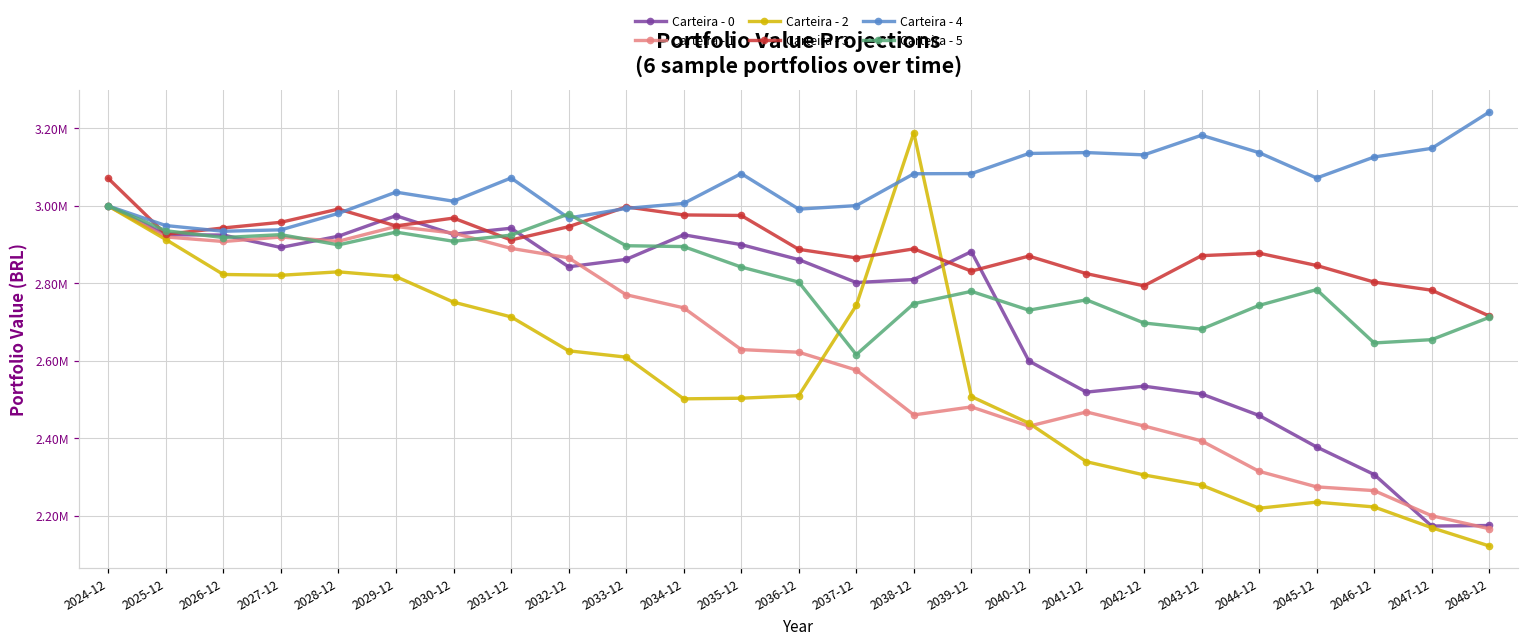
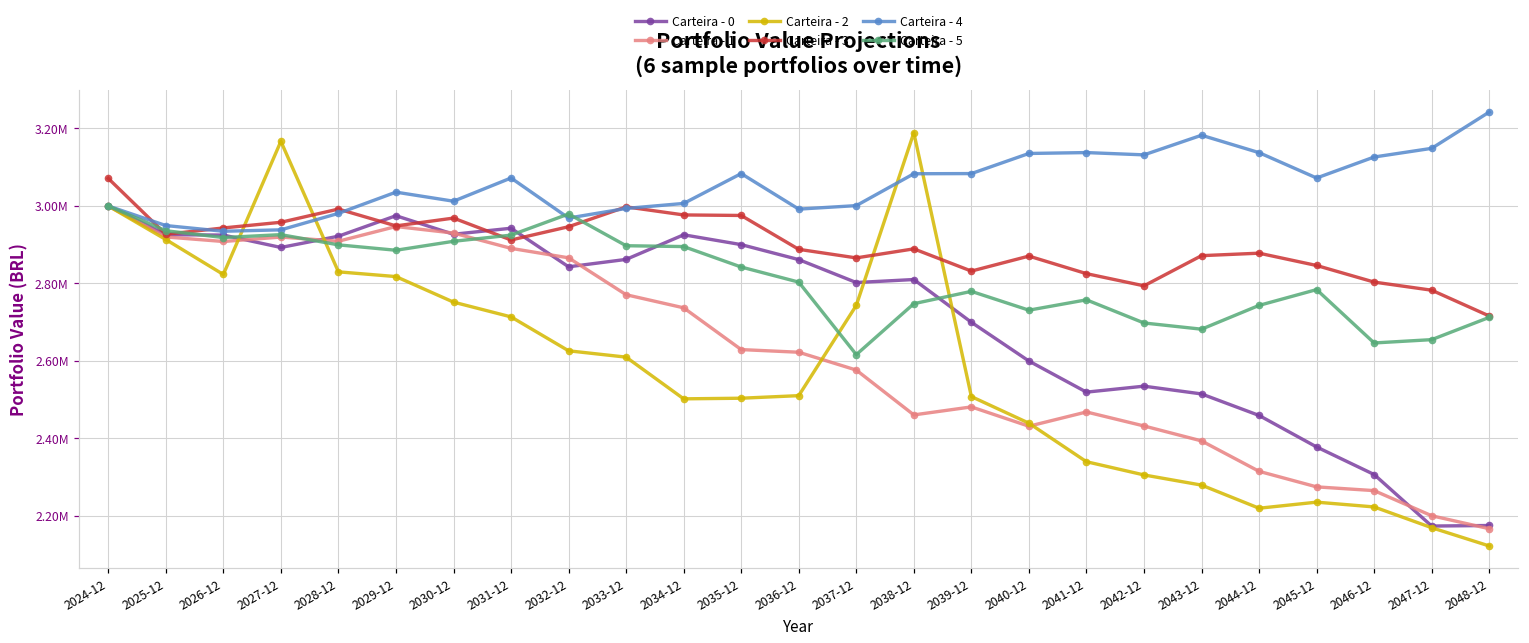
  {
    "Carteira - 0": {
      "2027-12": 2890000,
      "2028-12": 2920000,
      "2029-12": 2970000,
      "2031-12": 2940000,
      "2032-12": 2840000,
      "2033-12": 2860000,
      "2034-12": 2930000,
      "2035-12": 2900000,
      "2036-12": 2860000,
      "2037-12": 2800000,
      "2038-12": 2810000,
-     "2039-12": 2880000,
+     "2039-12": 2700000,
      "2040-12": 2600000,
      "2041-12": 2520000,
      "2042-12": 2530000,
      "2043-12": 2510000,
      "2044-12": 2460000,
      "2045-12": 2380000,
      "2046-12": 2310000,
      "2048-12": 2180000
    },
    "Carteira - 1": {
      "2026-12": 2910000,
      "2028-12": 2910000,
      "2031-12": 2890000,
      "2032-12": 2870000,
      "2033-12": 2770000,
      "2034-12": 2740000,
      "2035-12": 2630000,
      "2036-12": 2620000,
      "2037-12": 2580000,
      "2038-12": 2460000,
      "2039-12": 2480000,
      "2040-12": 2430000,
      "2041-12": 2470000,
      "2042-12": 2430000,
      "2043-12": 2390000,
      "2044-12": 2320000,
      "2045-12": 2280000,
      "2046-12": 2270000,
      "2047-12": 2200000,
      "2048-12": 2170000
    },
    "Carteira - 2": {
      "2026-12": 2820000,
-     "2027-12": 2820000,
+     "2027-12": 3170000,
      "2028-12": 2830000,
      "2029-12": 2820000,
      "2030-12": 2750000,
      "2031-12": 2710000,
      "2032-12": 2630000,
      "2033-12": 2610000,
      "2034-12": 2500000,
      "2035-12": 2500000,
      "2036-12": 2510000,
      "2037-12": 2740000,
      "2038-12": 3190000,
      "2039-12": 2510000,
      "2040-12": 2440000,
      "2041-12": 2340000,
      "2042-12": 2310000,
      "2043-12": 2280000,
      "2044-12": 2220000,
      "2045-12": 2240000,
      "2046-12": 2220000,
      "2048-12": 2120000
    },
    "Carteira - 3": {
      "2024-12": 3070000,
      "2026-12": 2940000,
      "2027-12": 2960000,
      "2028-12": 2990000,
      "2030-12": 2970000,
      "2031-12": 2910000,
      "2032-12": 2950000,
      "2034-12": 2980000,
      "2035-12": 2980000,
      "2036-12": 2890000,
      "2037-12": 2870000,
      "2038-12": 2890000,
      "2039-12": 2830000,
      "2040-12": 2870000,
      "2041-12": 2830000,
      "2042-12": 2790000,
      "2043-12": 2870000,
      "2044-12": 2880000,
      "2045-12": 2850000,
      "2046-12": 2800000,
      "2047-12": 2780000
    },
    "Carteira - 4": {
      "2025-12": 2950000,
      "2026-12": 2930000,
      "2027-12": 2940000,
      "2028-12": 2980000,
      "2029-12": 3040000,
      "2030-12": 3010000,
      "2031-12": 3070000,
      "2032-12": 2970000,
      "2034-12": 3010000,
      "2035-12": 3080000,
      "2036-12": 2990000,
      "2037-12": 3000000,
      "2038-12": 3080000,
      "2039-12": 3080000,
      "2040-12": 3140000,
      "2041-12": 3140000,
      "2042-12": 3130000,
      "2043-12": 3180000,
      "2044-12": 3140000,
      "2045-12": 3070000,
      "2046-12": 3130000,
      "2047-12": 3150000,
      "2048-12": 3240000
    },
    "Carteira - 5": {
      "2025-12": 2940000,
      "2028-12": 2900000,
-     "2029-12": 2930000,
+     "2029-12": 2890000,
      "2030-12": 2910000,
      "2031-12": 2920000,
      "2032-12": 2980000,
      "2033-12": 2900000,
      "2034-12": 2900000,
      "2035-12": 2840000,
      "2036-12": 2800000,
      "2037-12": 2620000,
      "2038-12": 2750000,
      "2039-12": 2780000,
      "2040-12": 2730000,
      "2041-12": 2760000,
      "2042-12": 2700000,
      "2043-12": 2680000,
      "2044-12": 2740000,
      "2045-12": 2780000,
      "2046-12": 2650000,
      "2047-12": 2660000
    }
  }
